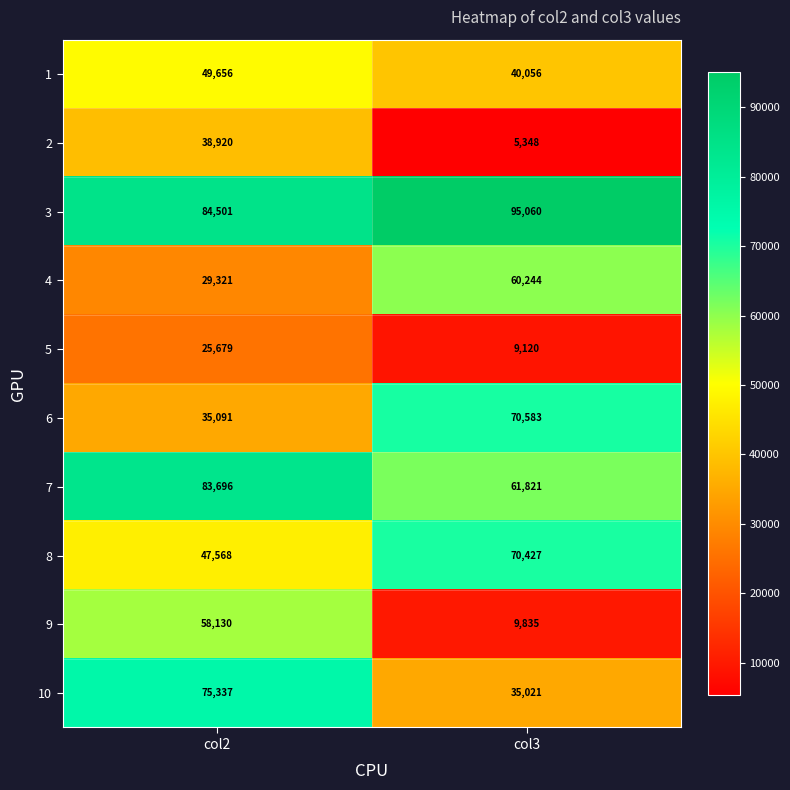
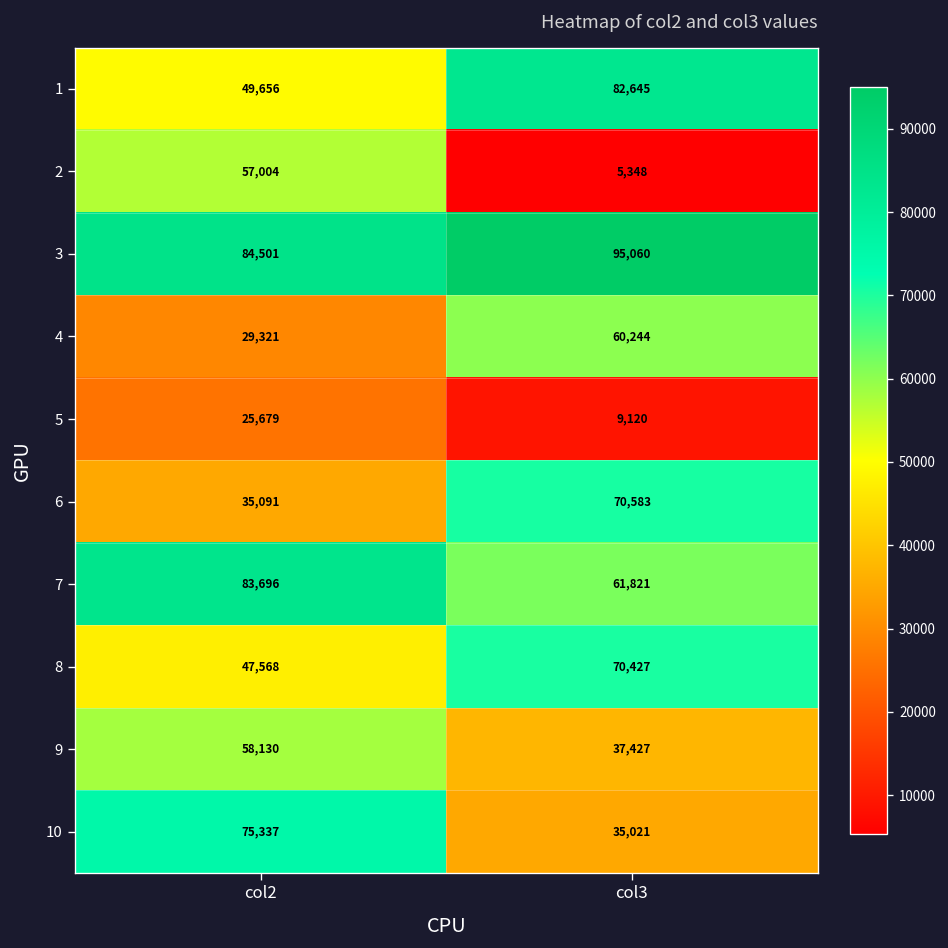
  {
    "1": {
      "col2": "49,656",
-     "col3": "40,056"
+     "col3": "82,645"
    },
    "2": {
-     "col2": "38,920",
+     "col2": "57,004",
      "col3": "5,348"
    },
    "3": {
      "col2": "84,501",
      "col3": "95,060"
    },
    "4": {
      "col2": "29,321",
      "col3": "60,244"
    },
    "5": {
      "col2": "25,679",
      "col3": "9,120"
    },
    "6": {
      "col2": "35,091",
      "col3": "70,583"
    },
    "7": {
      "col2": "83,696",
      "col3": "61,821"
    },
    "8": {
      "col2": "47,568",
      "col3": "70,427"
    },
    "9": {
      "col2": "58,130",
-     "col3": "9,835"
+     "col3": "37,427"
    },
    "10": {
      "col2": "75,337",
      "col3": "35,021"
    }
  }
